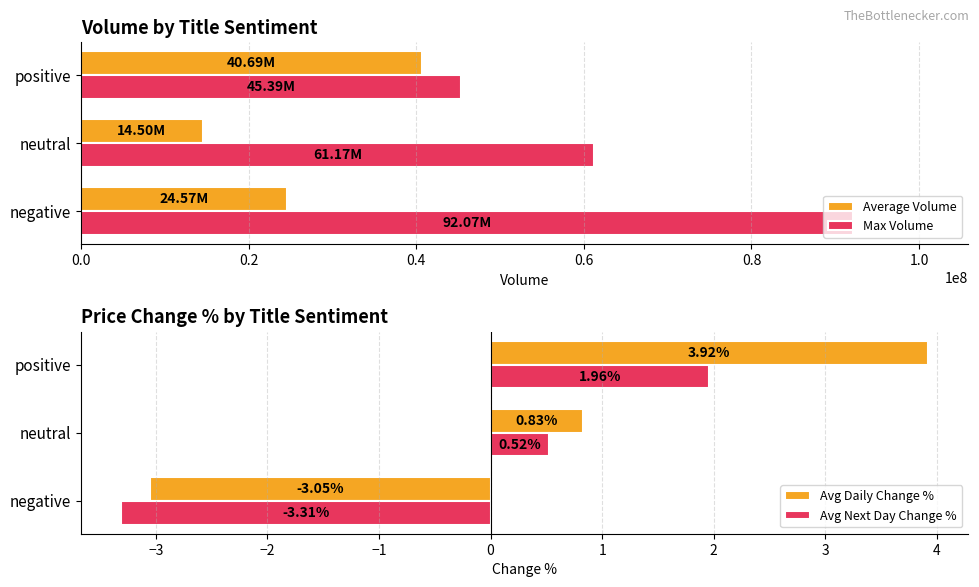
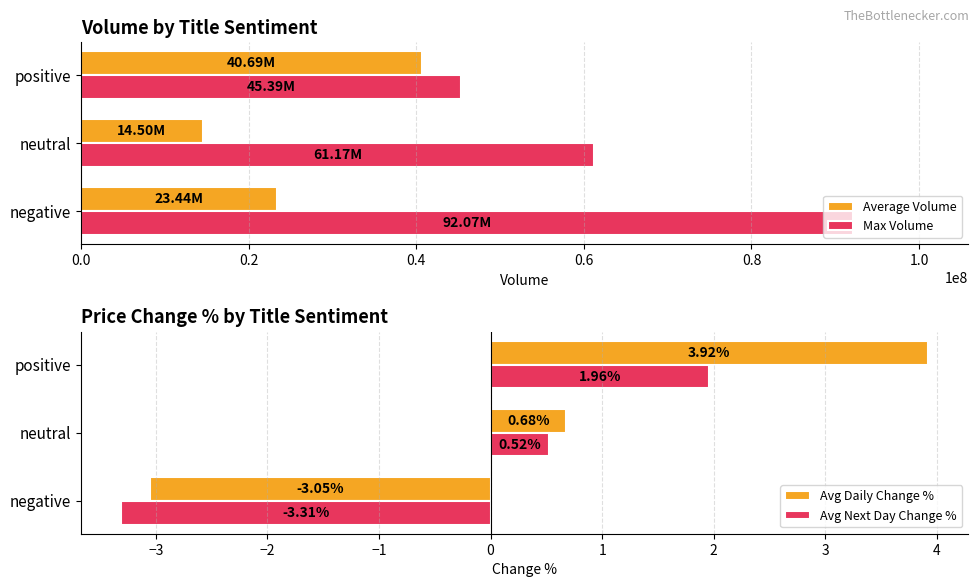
  {
    "Volume by Title Sentiment": {
      "Average Volume": {
        "positive": "40.69M",
        "neutral": "14.50M",
-       "negative": "24.57M"
+       "negative": "23.44M"
      },
      "Max Volume": {
        "positive": "45.39M",
        "neutral": "61.17M"
      }
    },
    "Price Change % by Title Sentiment": {
      "Avg Daily Change %": {
        "positive": "3.92%",
-       "neutral": "0.83%",
+       "neutral": "0.68%",
        "negative": "-3.05%"
      },
      "Avg Next Day Change %": {
        "positive": "1.96%",
        "neutral": "0.52%",
        "negative": "-3.31%"
      }
    }
  }
